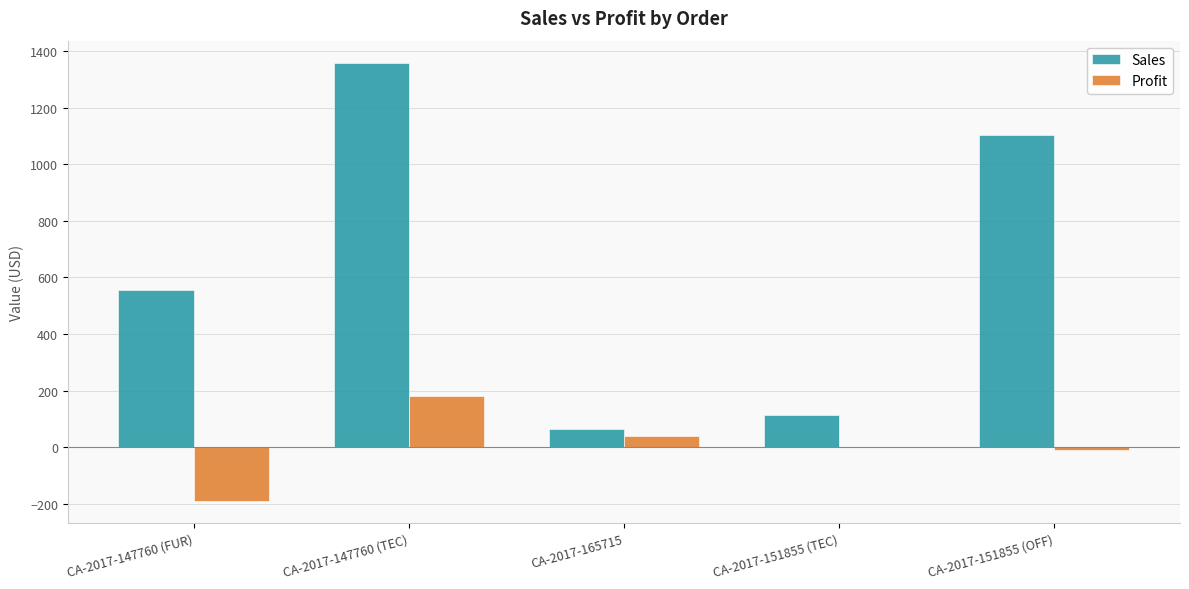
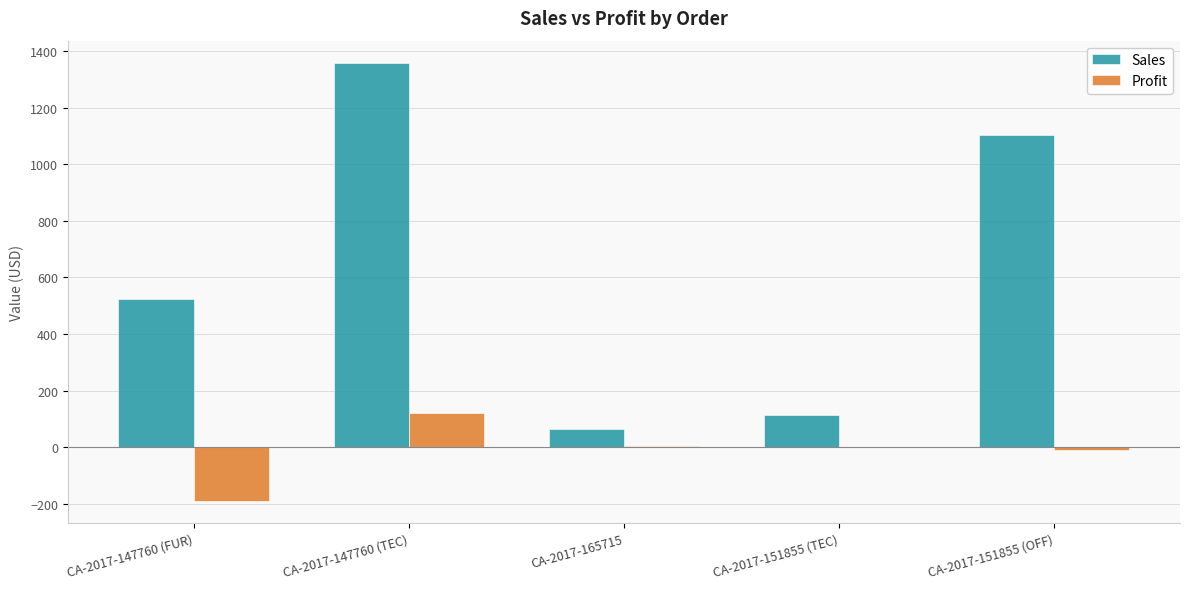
  {
    "Sales": {
-     "CA-2017-147760 (FUR)": 550,
+     "CA-2017-147760 (FUR)": 520,
      "CA-2017-147760 (TEC)": 1360,
      "CA-2017-165715": 60,
      "CA-2017-151855 (TEC)": 110,
      "CA-2017-151855 (OFF)": 1100
    },
    "Profit": {
      "CA-2017-147760 (FUR)": -190,
-     "CA-2017-147760 (TEC)": 180,
-     "CA-2017-165715": 40,
+     "CA-2017-147760 (TEC)": 120,
+     "CA-2017-165715": 0,
      "CA-2017-151855 (OFF)": -10
    }
  }
